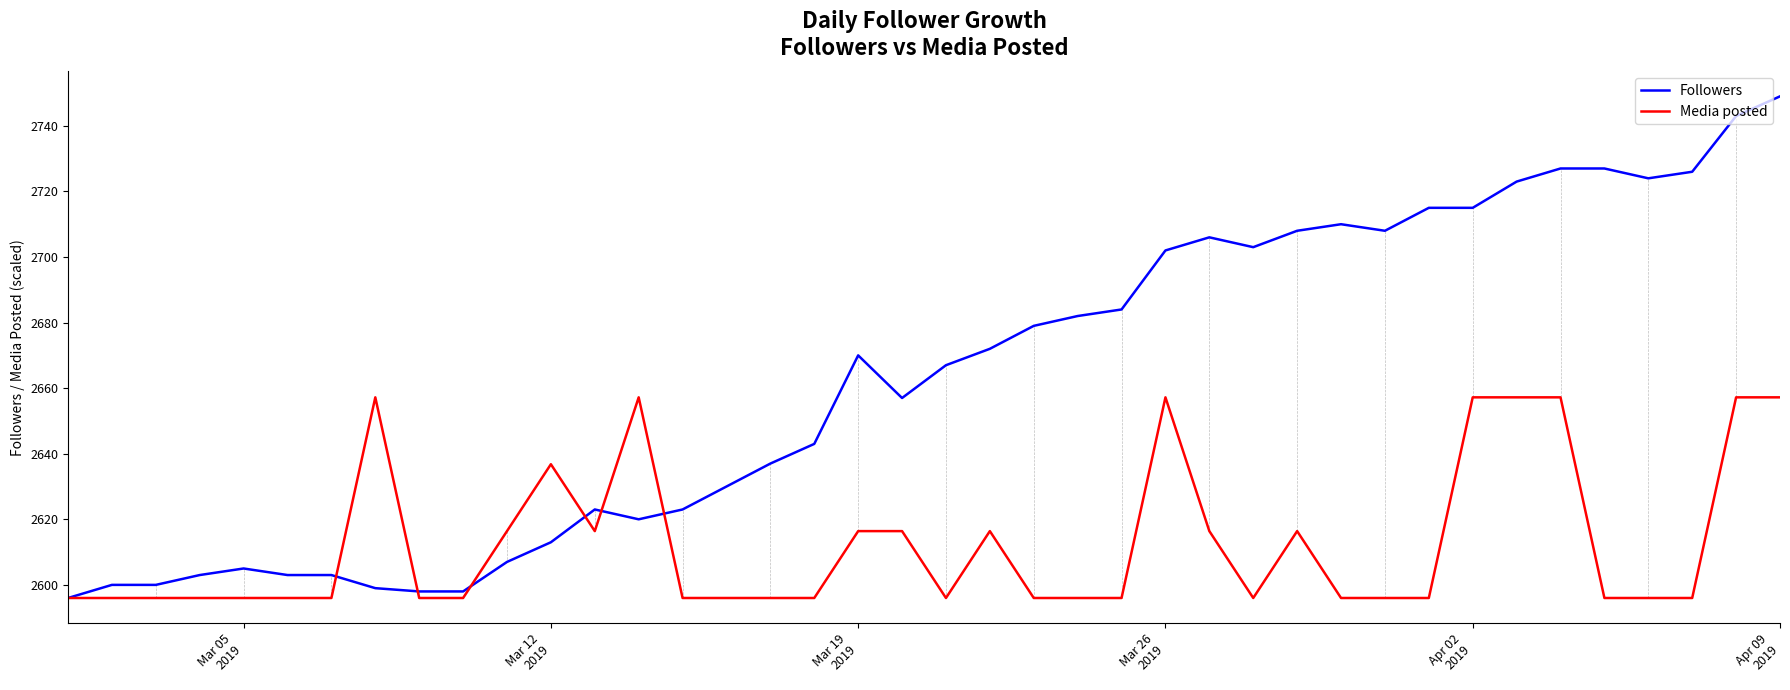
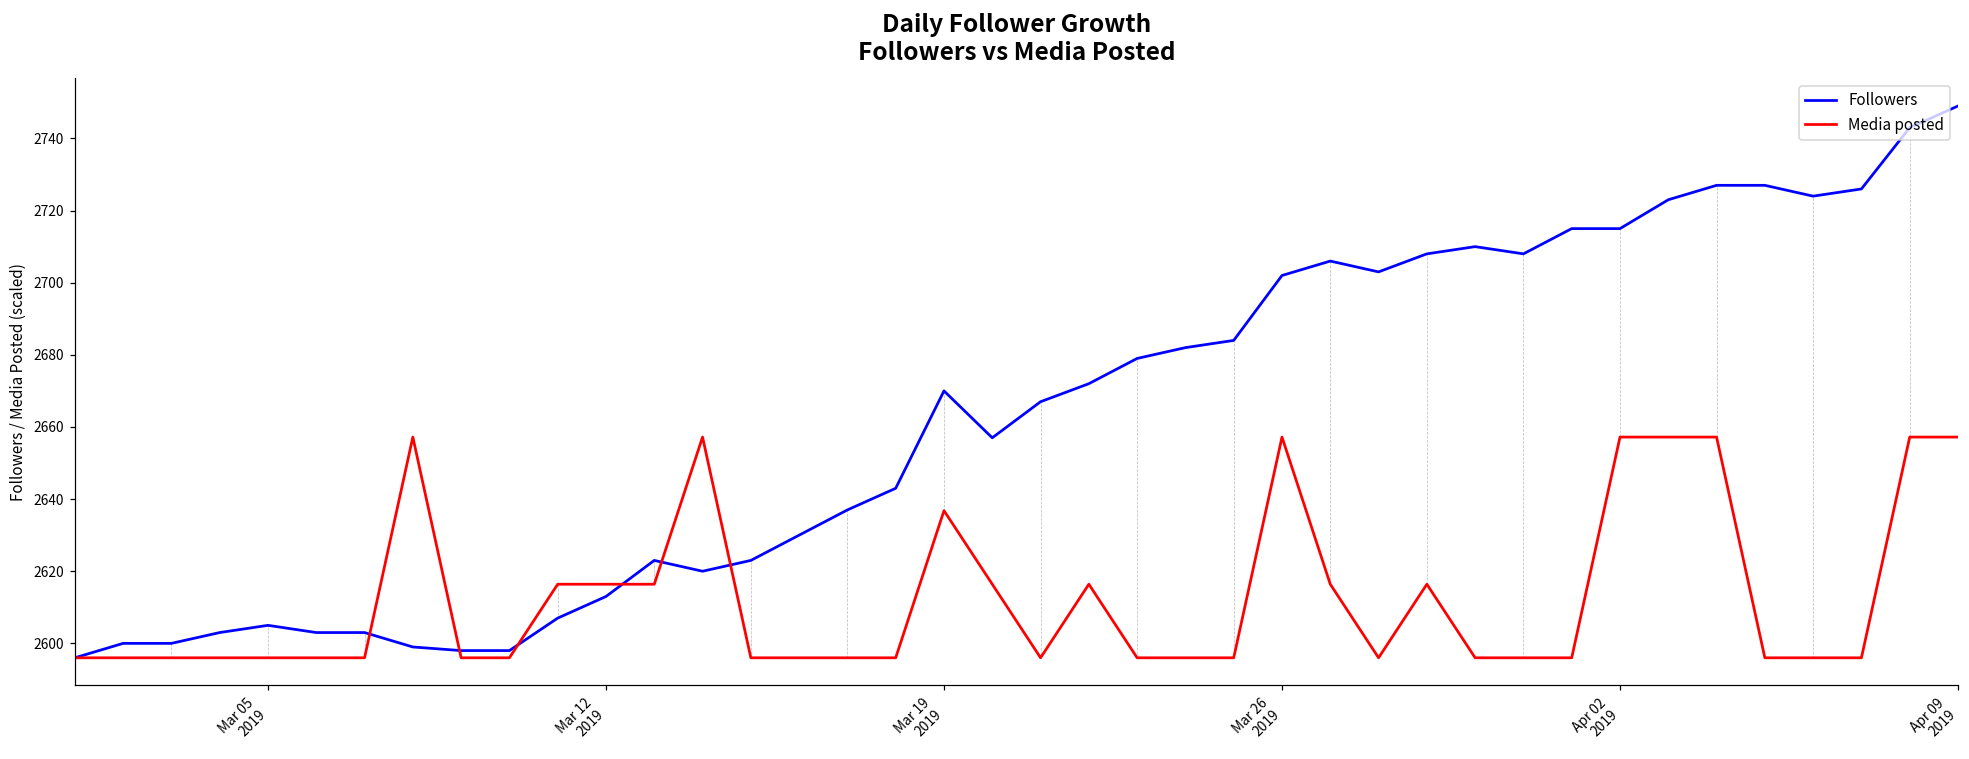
  {
    "Followers": {
      "Mar 12 2019": 2613,
      "Mar 26 2019": 2702,
      "Apr 09 2019": 2749
    },
    "Media posted": {
-     "Mar 12 2019": 2637,
-     "Mar 19 2019": 2616,
+     "Mar 12 2019": 2616,
+     "Mar 19 2019": 2637,
      "Mar 26 2019": 2657,
      "Apr 09 2019": 2657
    }
  }
